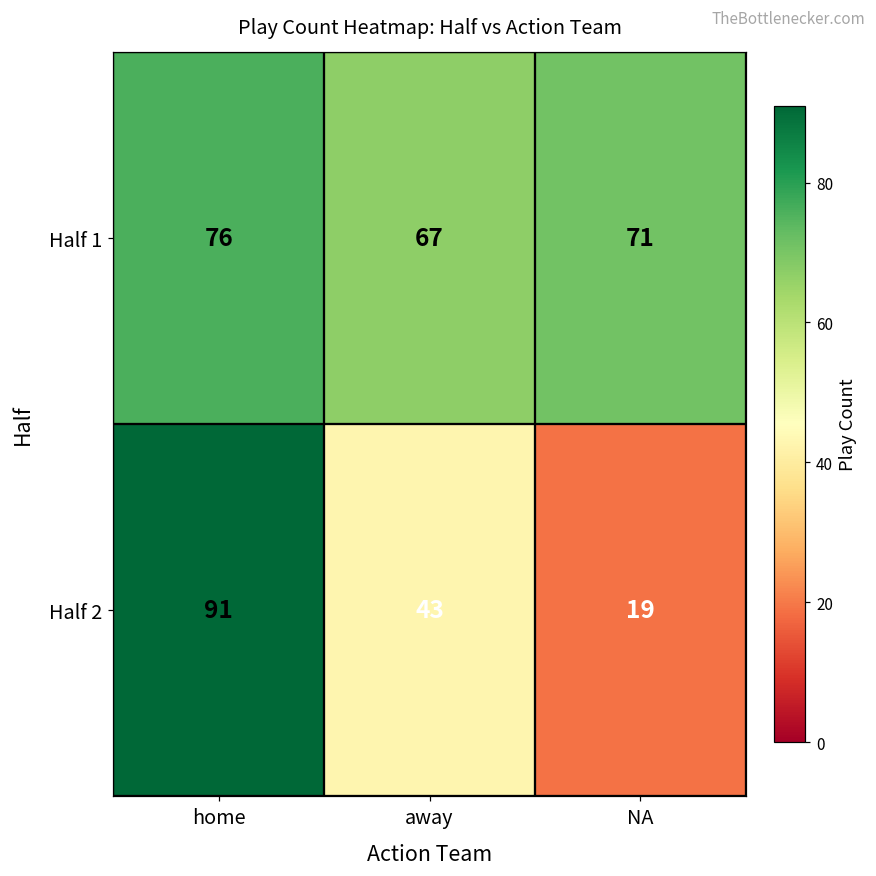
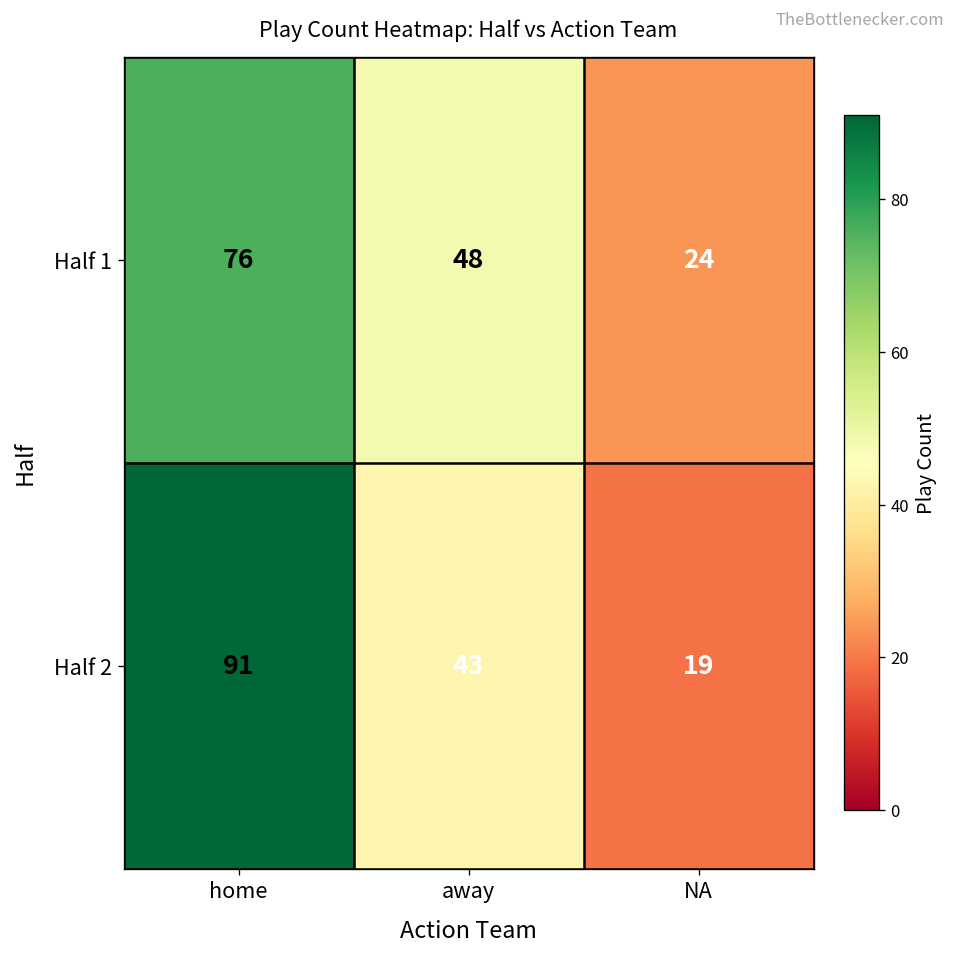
  {
    "Half 1": {
      "home": 76,
-     "away": 67,
-     "NA": 71
+     "away": 48,
+     "NA": 24
    },
    "Half 2": {
      "home": 91,
      "away": 43,
      "NA": 19
    }
  }
